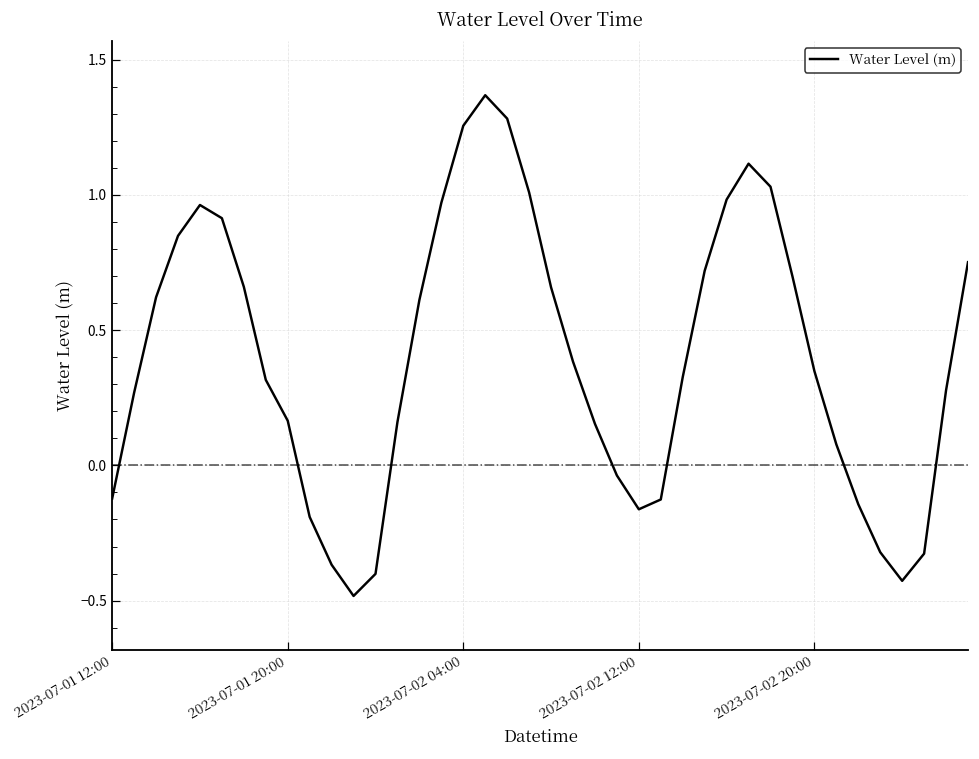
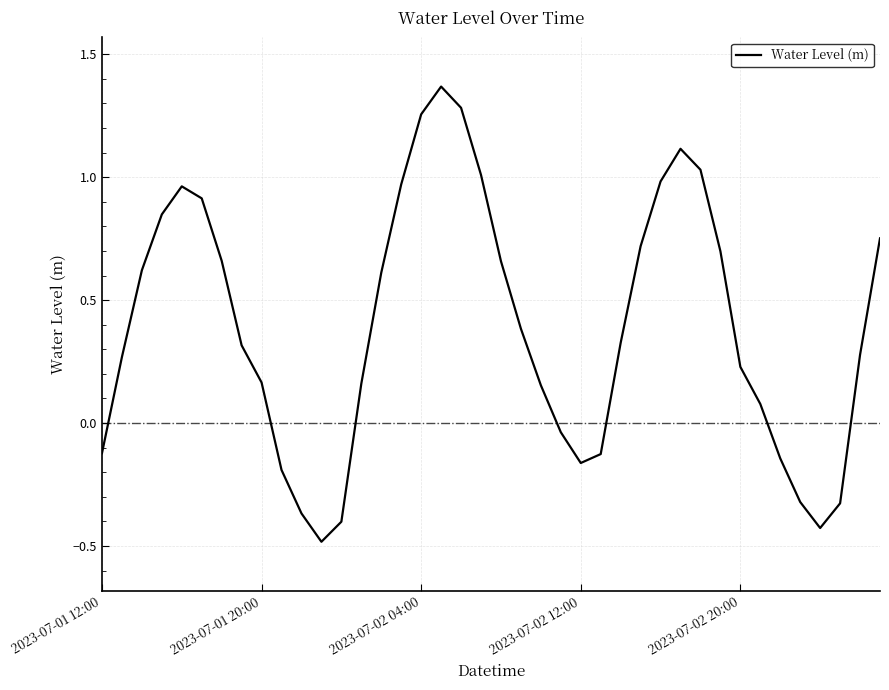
  {
    "2023-07-01 12:00": -0.12,
    "2023-07-01 20:00": 0.17,
    "2023-07-02 04:00": 1.26,
    "2023-07-02 12:00": -0.16,
-   "2023-07-02 20:00": 0.35
+   "2023-07-02 20:00": 0.23
  }
